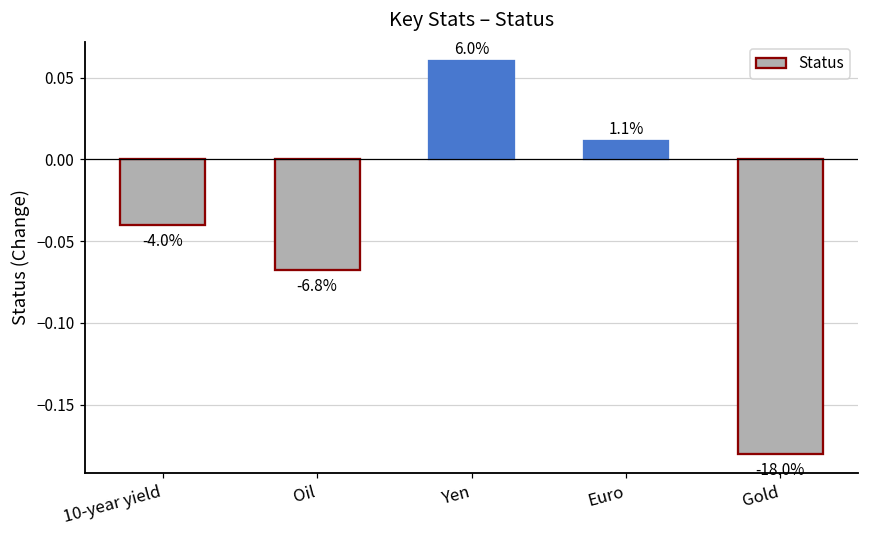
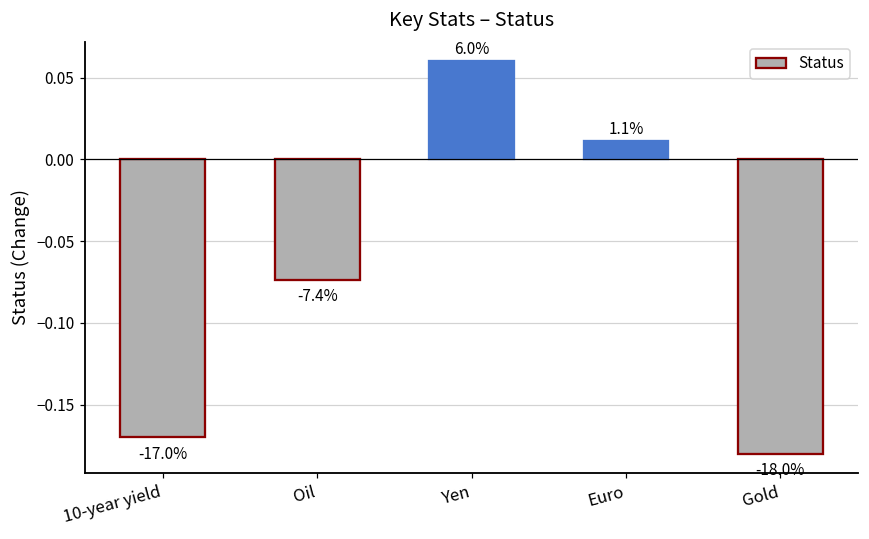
  {
-   "10-year yield": "-4.0%",
-   "Oil": "-6.8%",
+   "10-year yield": "-17.0%",
+   "Oil": "-7.4%",
    "Yen": "6.0%",
    "Euro": "1.1%",
    "Gold": "-18.0%"
  }
